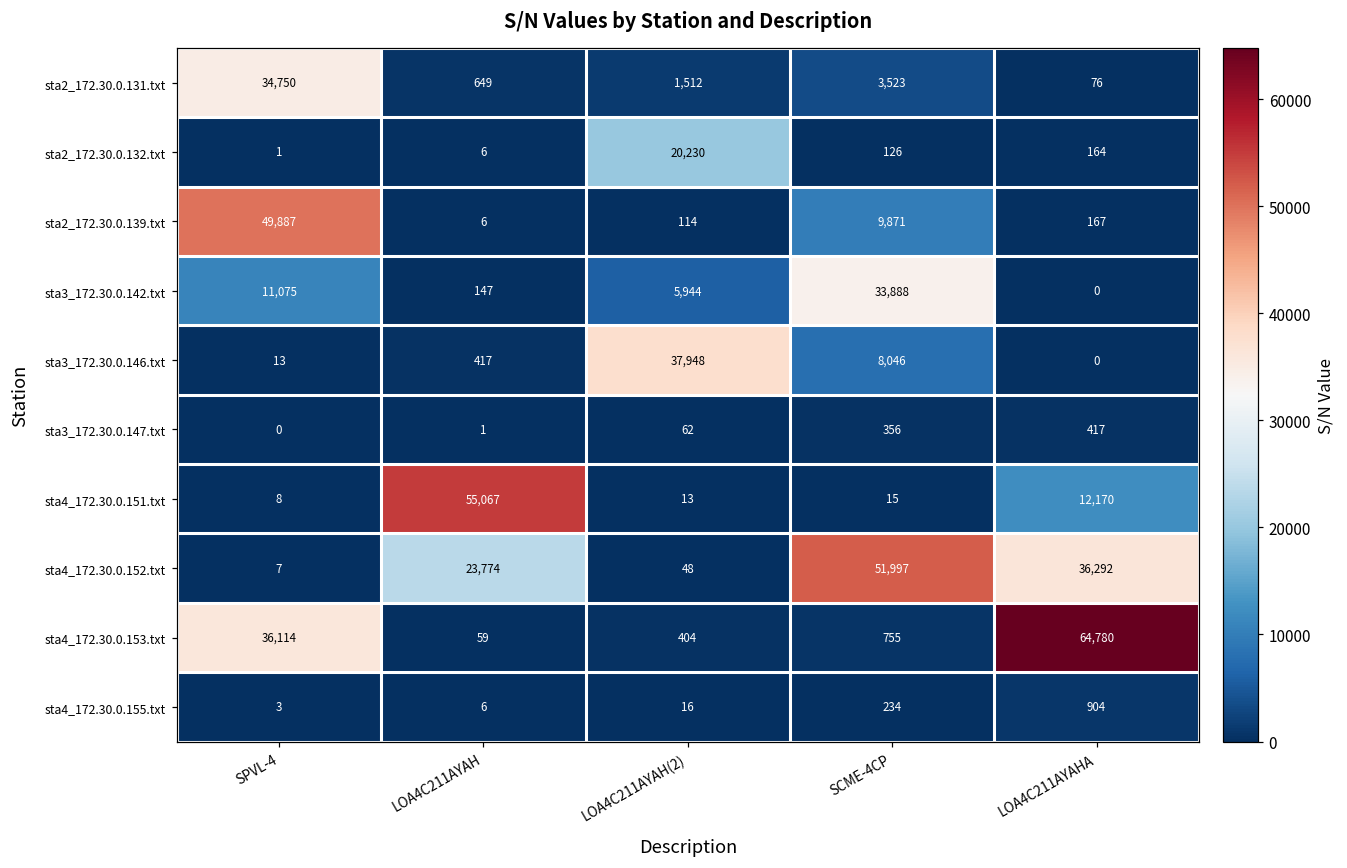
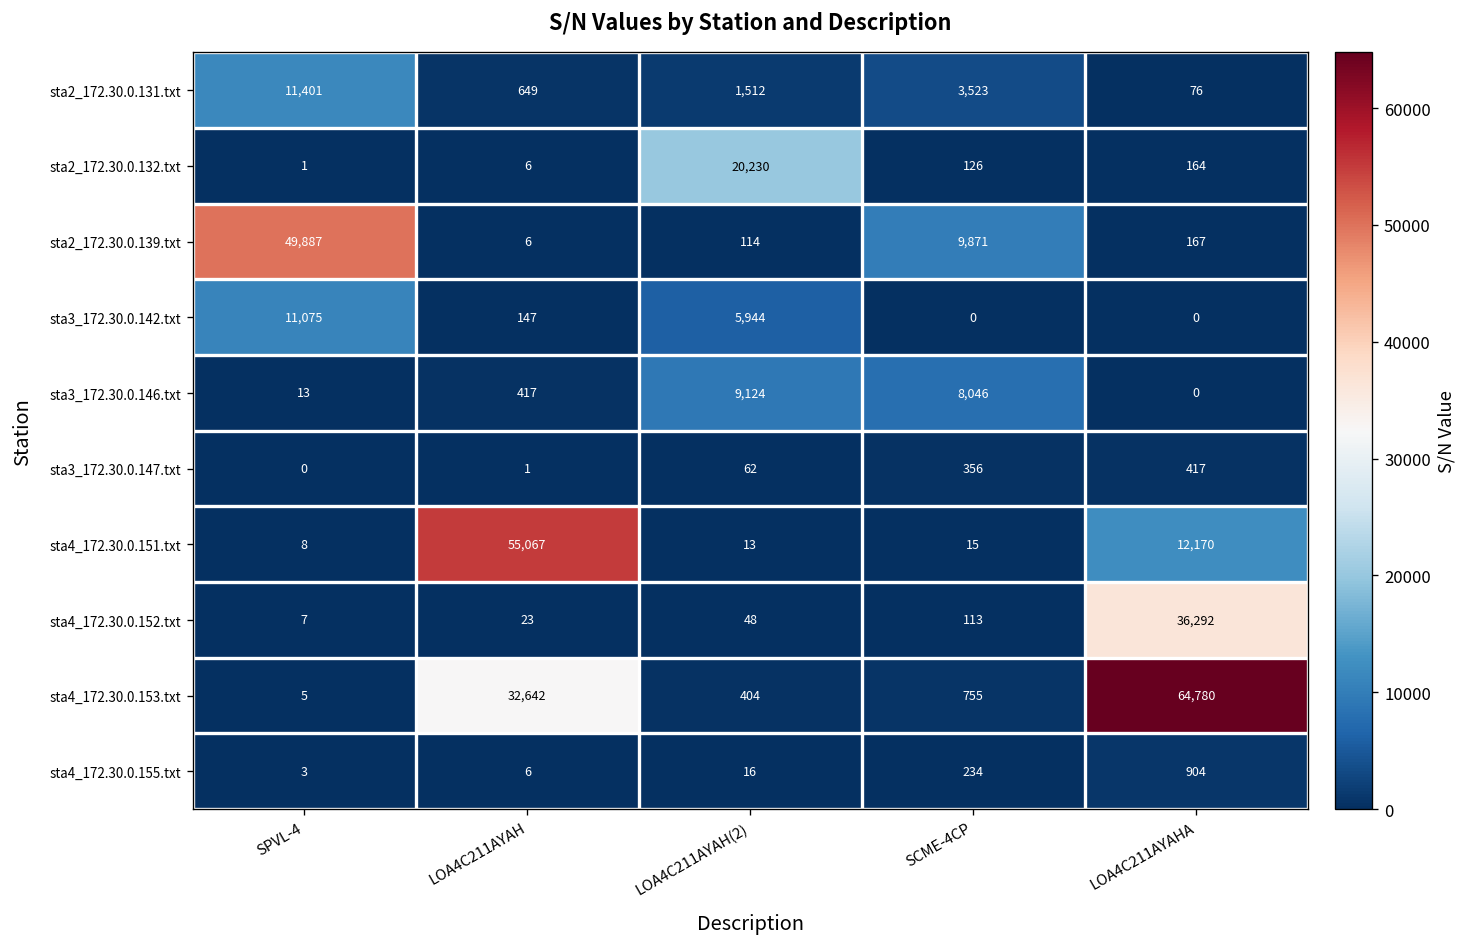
  {
    "sta2_172.30.0.131.txt": {
-     "SPVL-4": "34,750",
+     "SPVL-4": "11,401",
      "LOA4C211AYAH": "649",
      "LOA4C211AYAH(2)": "1,512",
      "SCME-4CP": "3,523",
      "LOA4C211AYAHA": "76"
    },
    "sta2_172.30.0.132.txt": {
      "SPVL-4": "1",
      "LOA4C211AYAH": "6",
      "LOA4C211AYAH(2)": "20,230",
      "SCME-4CP": "126",
      "LOA4C211AYAHA": "164"
    },
    "sta2_172.30.0.139.txt": {
      "SPVL-4": "49,887",
      "LOA4C211AYAH": "6",
      "LOA4C211AYAH(2)": "114",
      "SCME-4CP": "9,871",
      "LOA4C211AYAHA": "167"
    },
    "sta3_172.30.0.142.txt": {
      "SPVL-4": "11,075",
      "LOA4C211AYAH": "147",
      "LOA4C211AYAH(2)": "5,944",
-     "SCME-4CP": "33,888",
+     "SCME-4CP": "0",
      "LOA4C211AYAHA": "0"
    },
    "sta3_172.30.0.146.txt": {
      "SPVL-4": "13",
      "LOA4C211AYAH": "417",
-     "LOA4C211AYAH(2)": "37,948",
+     "LOA4C211AYAH(2)": "9,124",
      "SCME-4CP": "8,046",
      "LOA4C211AYAHA": "0"
    },
    "sta3_172.30.0.147.txt": {
      "SPVL-4": "0",
      "LOA4C211AYAH": "1",
      "LOA4C211AYAH(2)": "62",
      "SCME-4CP": "356",
      "LOA4C211AYAHA": "417"
    },
    "sta4_172.30.0.151.txt": {
      "SPVL-4": "8",
      "LOA4C211AYAH": "55,067",
      "LOA4C211AYAH(2)": "13",
      "SCME-4CP": "15",
      "LOA4C211AYAHA": "12,170"
    },
    "sta4_172.30.0.152.txt": {
      "SPVL-4": "7",
-     "LOA4C211AYAH": "23,774",
+     "LOA4C211AYAH": "23",
      "LOA4C211AYAH(2)": "48",
-     "SCME-4CP": "51,997",
+     "SCME-4CP": "113",
      "LOA4C211AYAHA": "36,292"
    },
    "sta4_172.30.0.153.txt": {
-     "SPVL-4": "36,114",
-     "LOA4C211AYAH": "59",
+     "SPVL-4": "5",
+     "LOA4C211AYAH": "32,642",
      "LOA4C211AYAH(2)": "404",
      "SCME-4CP": "755",
      "LOA4C211AYAHA": "64,780"
    },
    "sta4_172.30.0.155.txt": {
      "SPVL-4": "3",
      "LOA4C211AYAH": "6",
      "LOA4C211AYAH(2)": "16",
      "SCME-4CP": "234",
      "LOA4C211AYAHA": "904"
    }
  }
